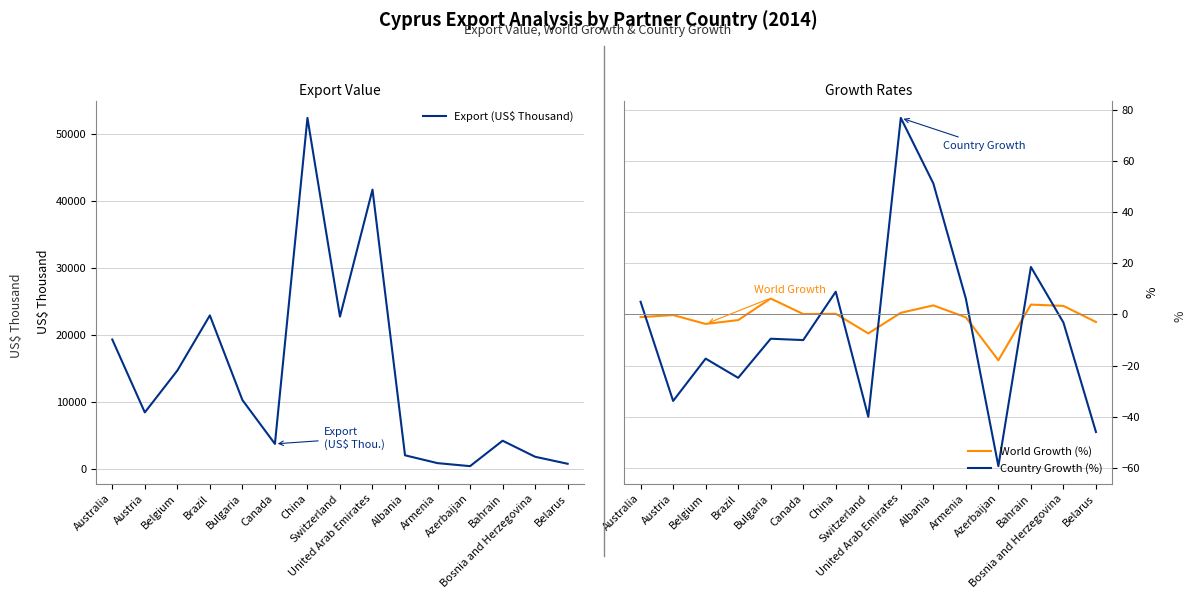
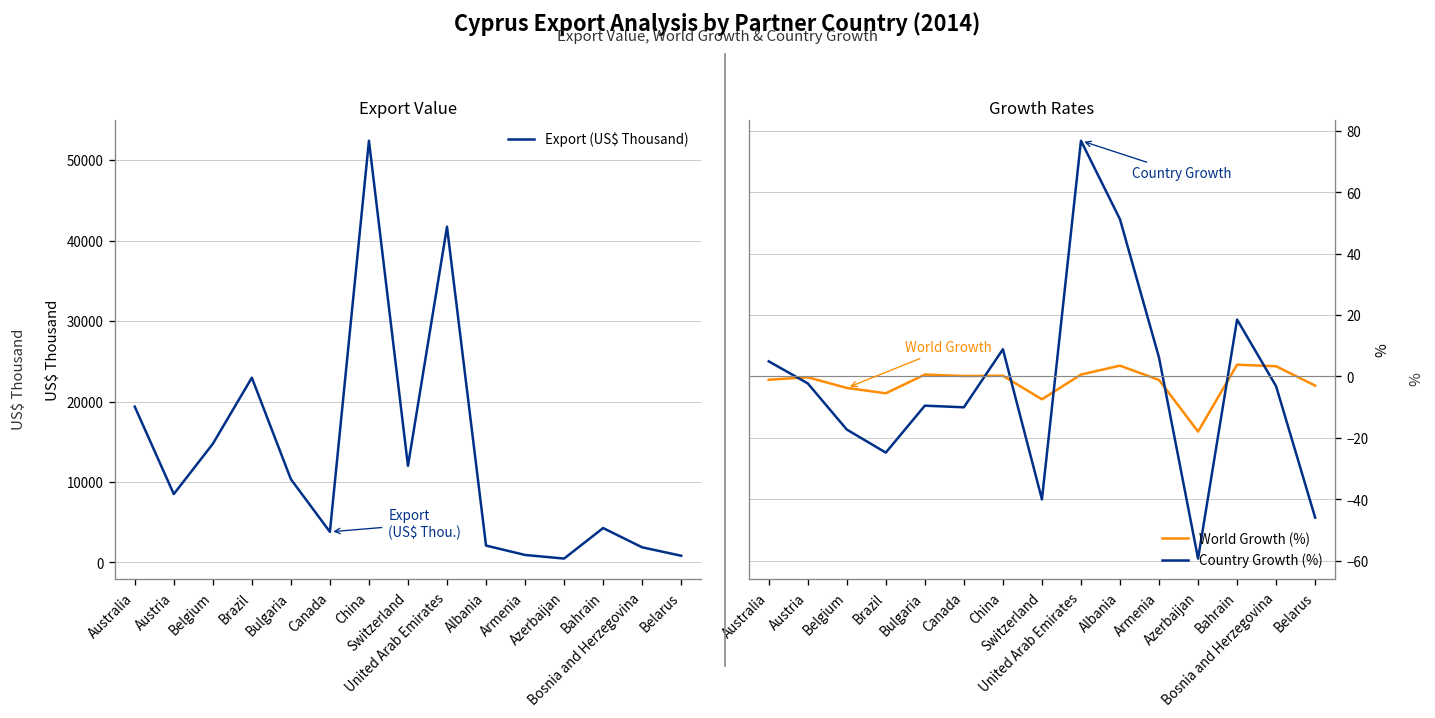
  {
    "Export Value": {
      "Australia": 19000,
      "Austria": 8000,
      "Belgium": 15000,
      "Brazil": 23000,
      "Bulgaria": 10000,
      "Canada": 4000,
      "China": 52000,
-     "Switzerland": 23000,
+     "Switzerland": 12000,
      "United Arab Emirates": 42000,
      "Albania": 2000,
      "Armenia": 1000,
      "Azerbaijan": 0,
      "Bahrain": 4000,
      "Bosnia and Herzegovina": 2000,
      "Belarus": 1000
    },
    "Growth Rates": {
      "World Growth (%)": {
        "Australia": -1,
        "Austria": 0,
        "Belgium": -4,
-       "Brazil": -2,
-       "Bulgaria": 6,
+       "Brazil": -5,
+       "Bulgaria": 1,
        "Canada": 0,
        "China": 0,
        "Switzerland": -7,
        "United Arab Emirates": 1,
        "Albania": 4,
        "Armenia": -1,
        "Azerbaijan": -18,
        "Bahrain": 4,
        "Bosnia and Herzegovina": 3,
        "Belarus": -3
      },
      "Country Growth (%)": {
        "Australia": 5,
-       "Austria": -34,
+       "Austria": -2,
        "Belgium": -17,
        "Brazil": -25,
        "Bulgaria": -10,
        "Canada": -10,
        "China": 9,
        "Switzerland": -40,
        "United Arab Emirates": 77,
        "Albania": 51,
        "Armenia": 6,
        "Azerbaijan": -59,
        "Bahrain": 19,
        "Bosnia and Herzegovina": -3,
        "Belarus": -46
      }
    }
  }
